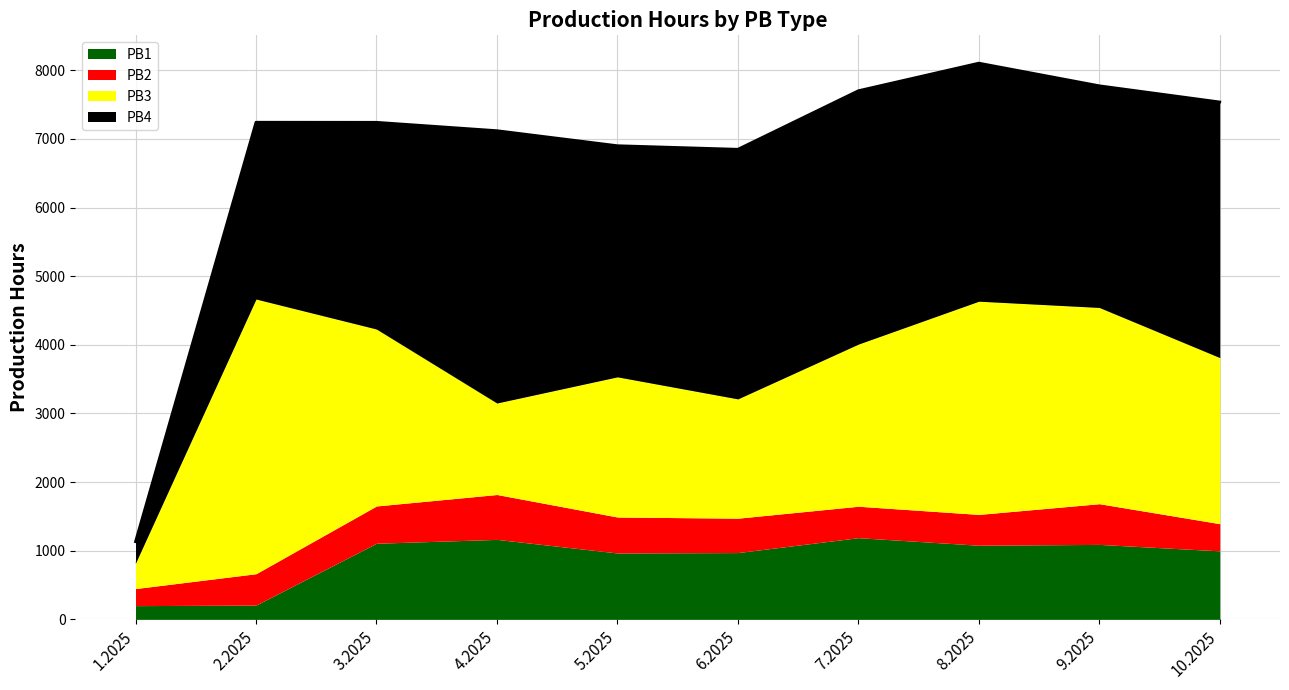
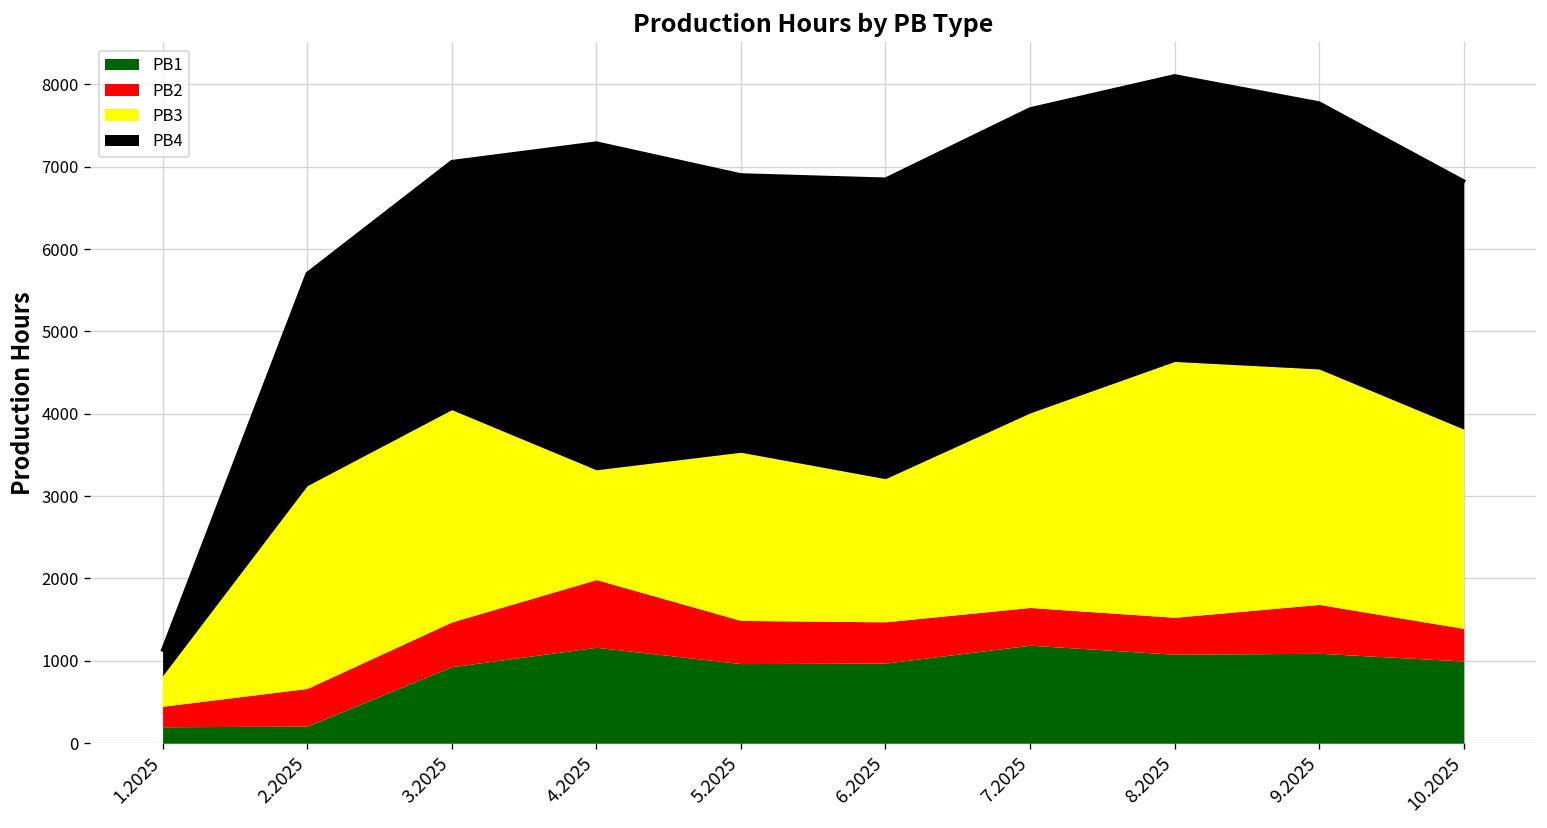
  {
    "PB1": {
-     "3.2025": 1100
+     "3.2025": 900
    },
    "PB3": {
      "1.2025": 800,
-     "2.2025": 4000,
+     "2.2025": 2500,
      "5.2025": 3500,
      "6.2025": 3200,
      "7.2025": 4000,
      "8.2025": 4600,
      "9.2025": 4500,
      "10.2025": 3800
    },
    "PB2": {
-     "4.2025": 700
+     "4.2025": 800
    },
    "PB4": {
      "1.2025": 300,
      "2.2025": 2600,
      "3.2025": 3000,
      "4.2025": 4000,
      "5.2025": 3400,
      "6.2025": 3600,
      "7.2025": 3700,
      "8.2025": 3500,
      "9.2025": 3200,
-     "10.2025": 3700
+     "10.2025": 3000
    }
  }
